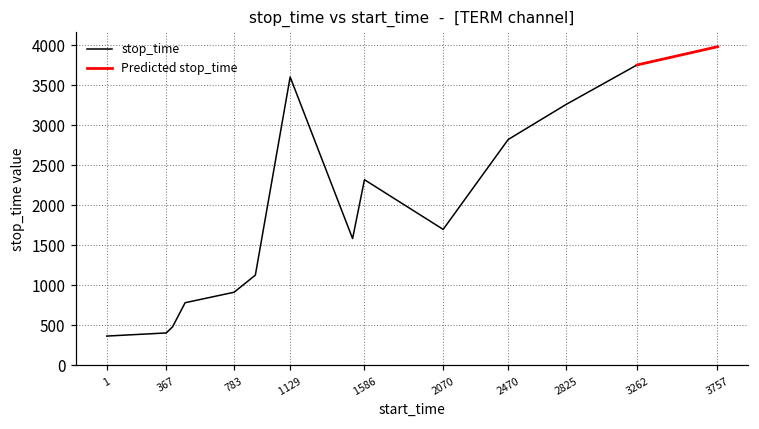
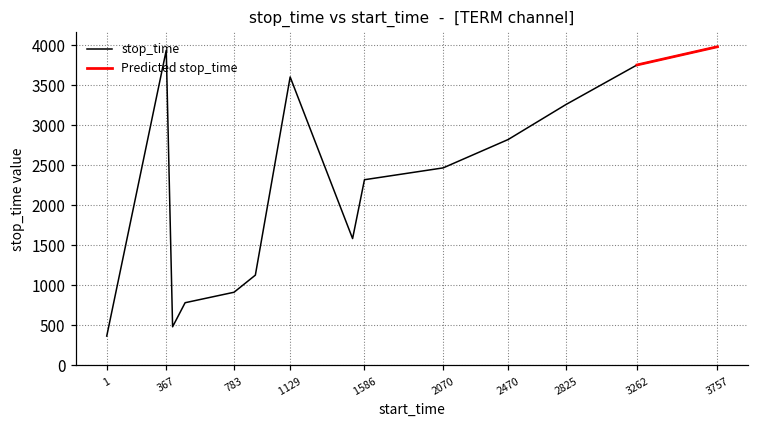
  {
    "stop_time": {
      "1": 400,
-     "367": 400,
+     "367": 3900,
      "1129": 3600,
      "1586": 2300,
-     "2070": 1700,
+     "2070": 2500,
      "2470": 2800,
      "2825": 3300
    }
  }
